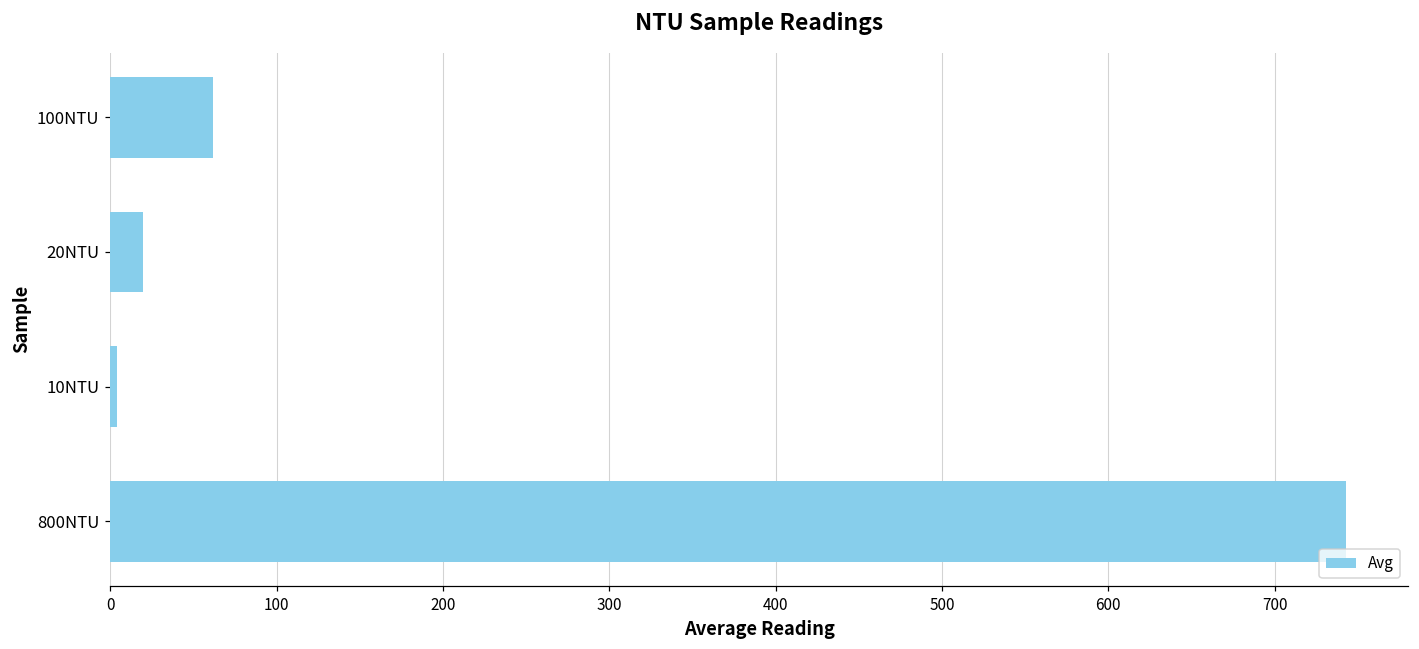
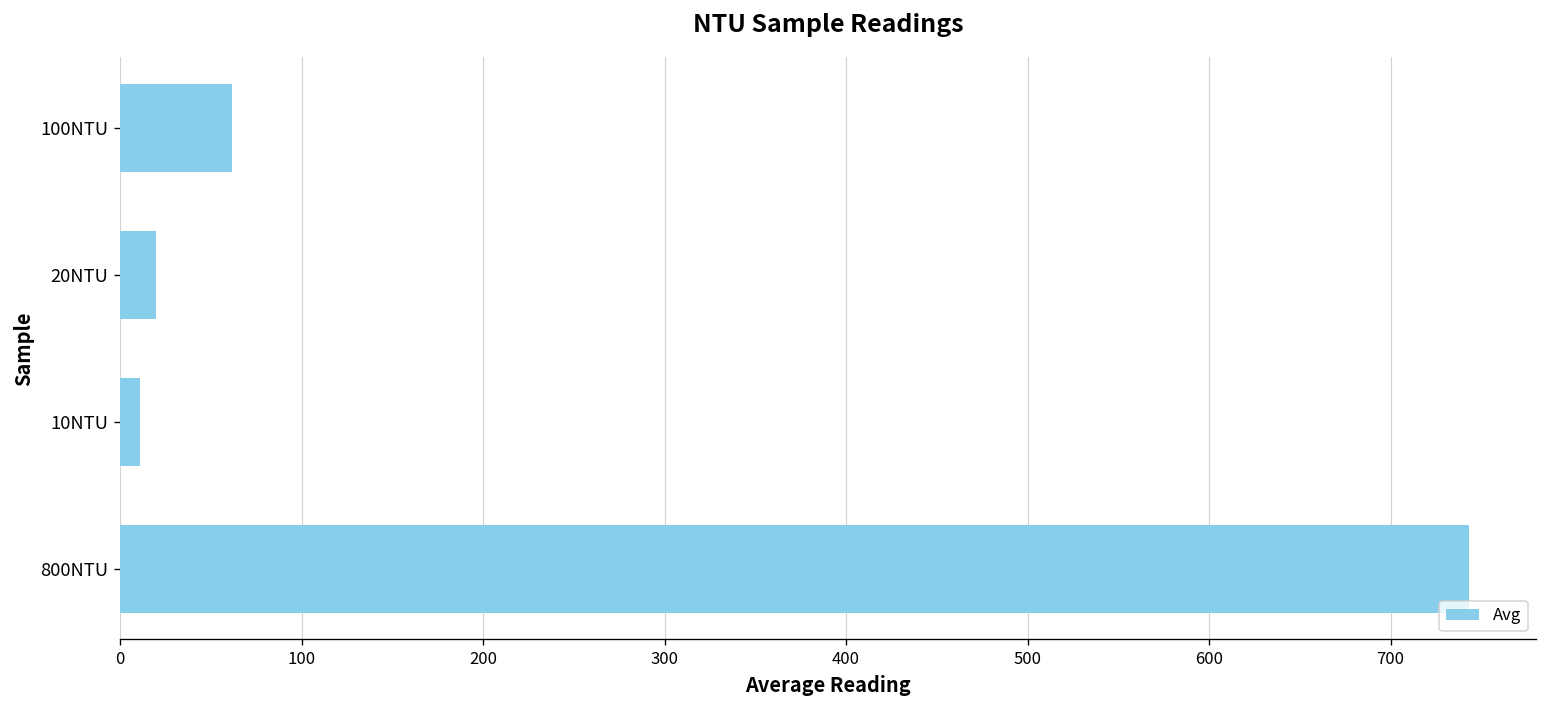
  {
    "100NTU": 62,
    "20NTU": 20,
-   "10NTU": 4,
+   "10NTU": 11,
    "800NTU": 743
  }
